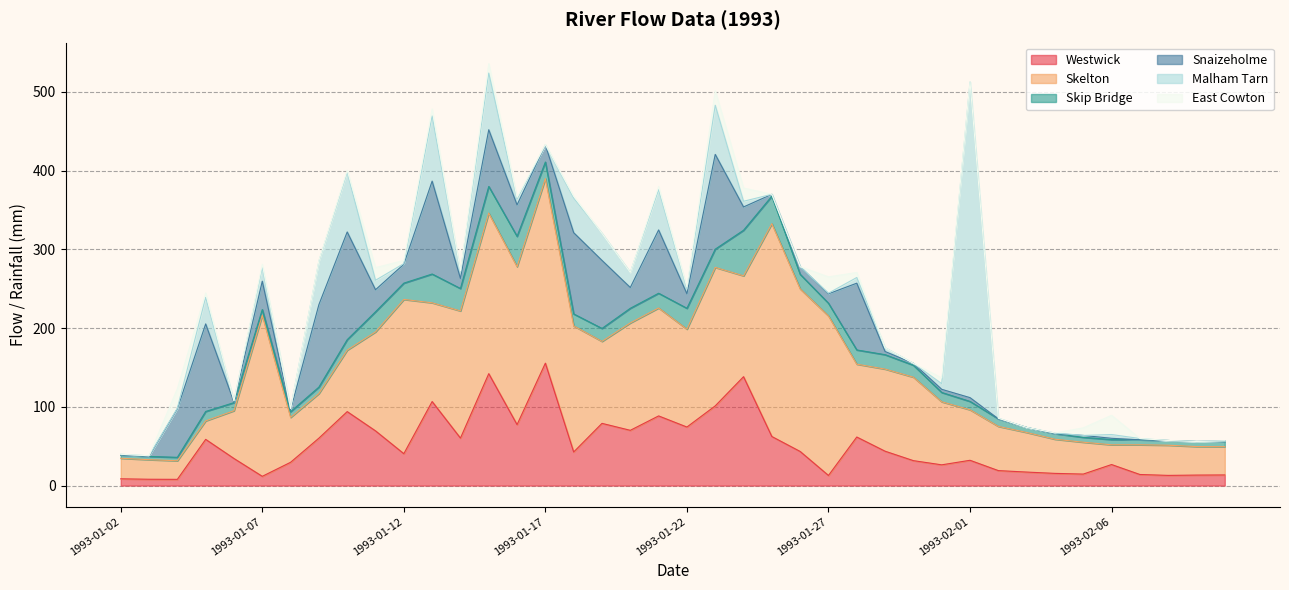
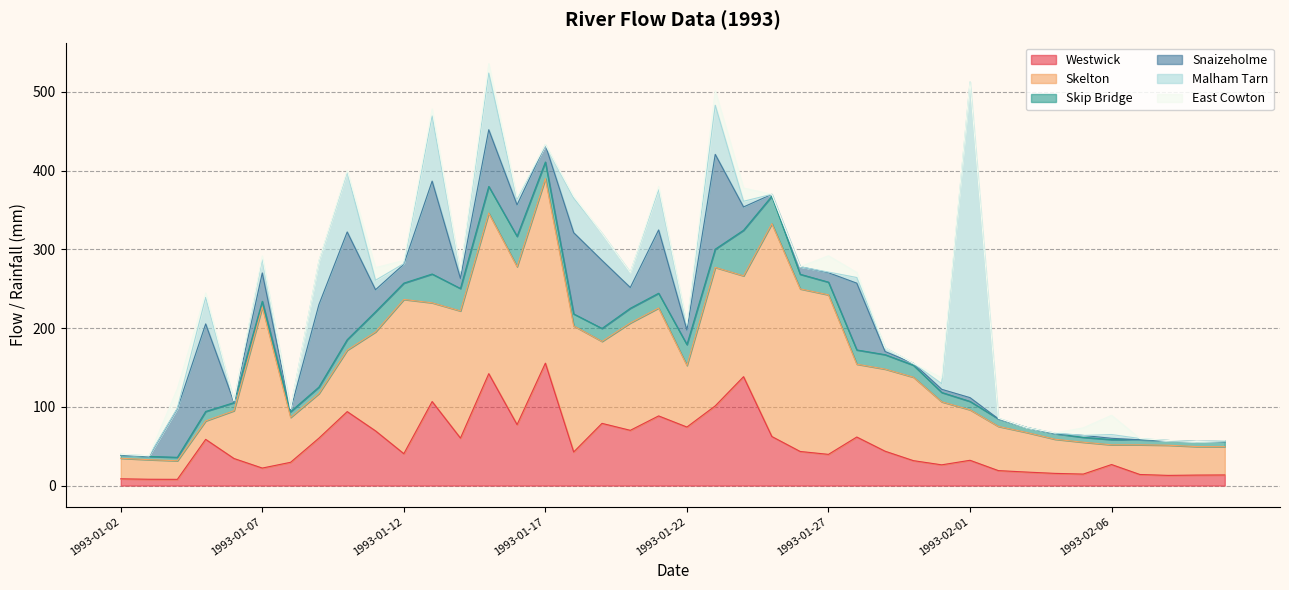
  {
    "Westwick": {
      "1993-01-02": 10,
-     "1993-01-07": 10,
+     "1993-01-07": 20,
      "1993-01-12": 40,
      "1993-01-17": 160,
      "1993-01-22": 70,
-     "1993-01-27": 10,
+     "1993-01-27": 40,
      "1993-02-01": 30,
      "1993-02-06": 30
    },
    "Skelton": {
      "1993-01-02": 30,
      "1993-01-07": 200,
      "1993-01-12": 200,
      "1993-01-17": 230,
-     "1993-01-22": 120,
+     "1993-01-22": 80,
      "1993-01-27": 200,
      "1993-02-01": 60,
      "1993-02-06": 30
    },
    "Malham Tarn": {
      "1993-01-07": 20,
      "1993-02-06": 0
    },
    "East Cowton": {
      "1993-01-07": 0,
      "1993-01-12": 0,
      "1993-01-27": 20,
      "1993-02-06": 20
    }
  }
